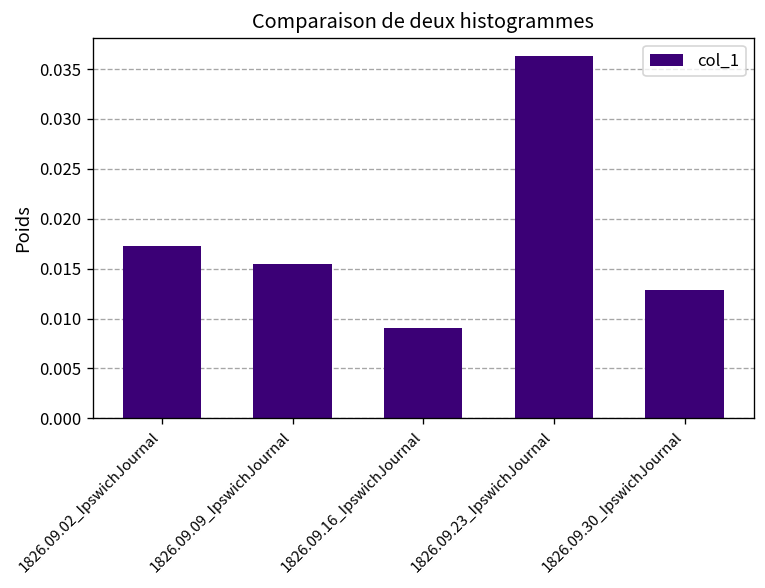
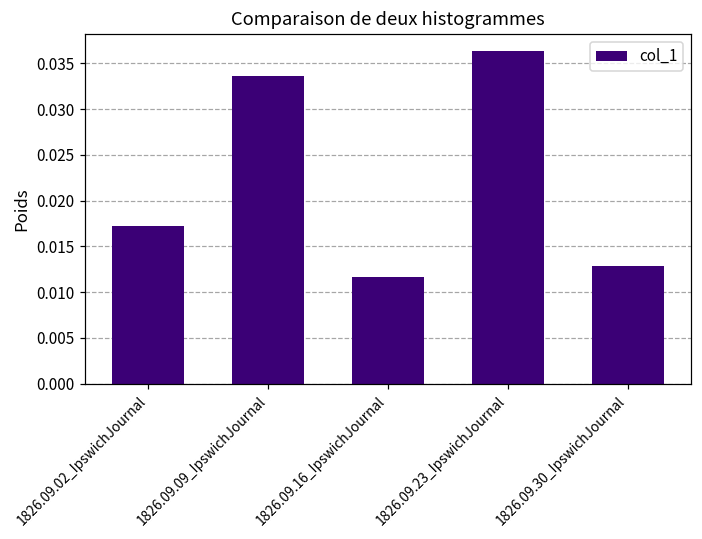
  {
    "1826.09.02_IpswichJournal": 0.017,
-   "1826.09.09_IpswichJournal": 0.015,
-   "1826.09.16_IpswichJournal": 0.009,
+   "1826.09.09_IpswichJournal": 0.034,
+   "1826.09.16_IpswichJournal": 0.012,
    "1826.09.23_IpswichJournal": 0.036,
    "1826.09.30_IpswichJournal": 0.013
  }
